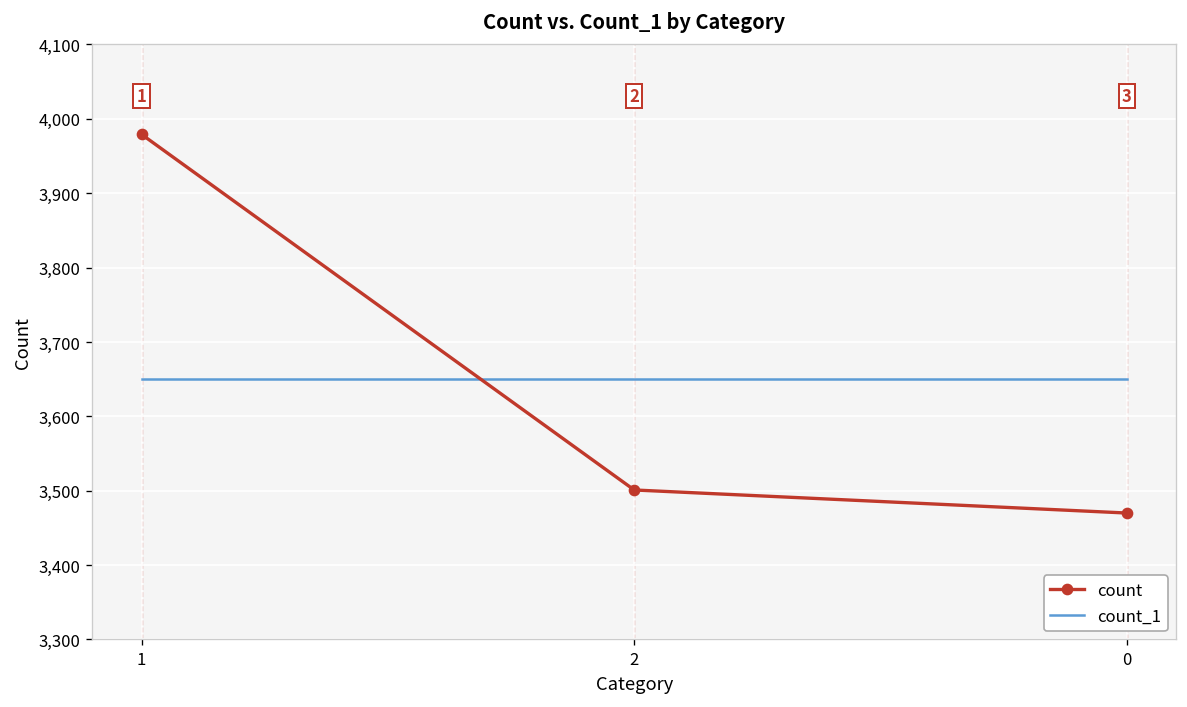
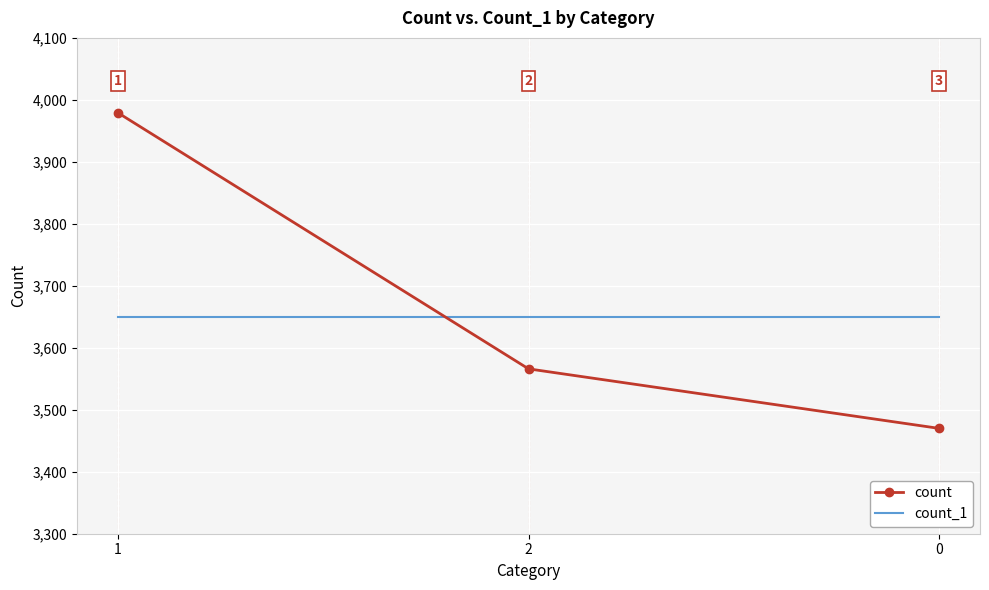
  {
    "count": {
-     "2": "3,500",
+     "2": "3,570",
      "0": "3,470"
    },
    "count_1": {
      "1": "3,650",
      "2": "3,650",
      "0": "3,650"
    }
  }
